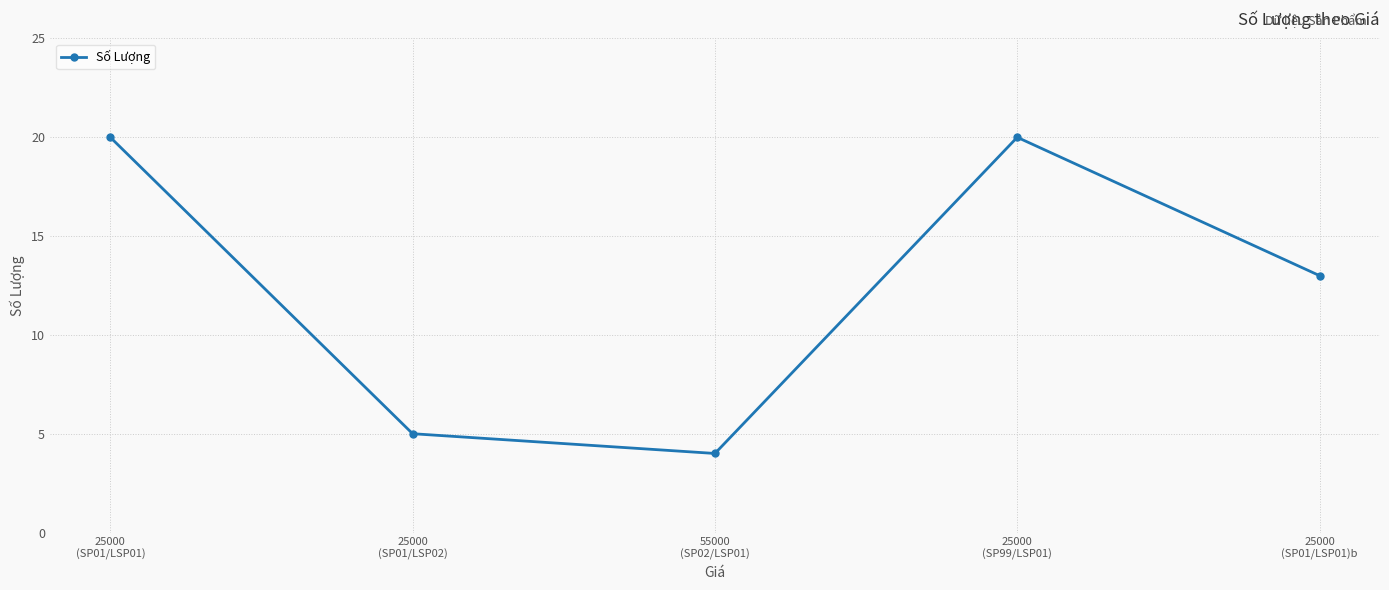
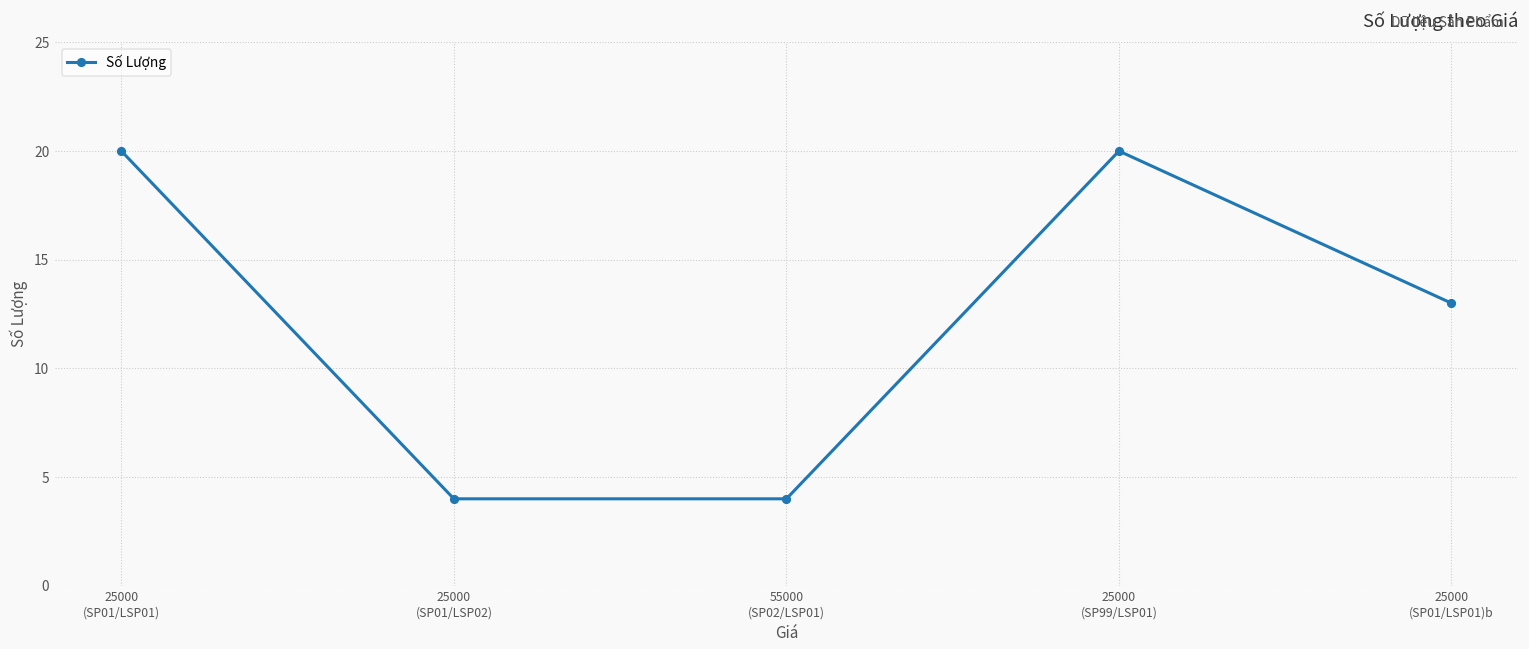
  {
    "25000 (SP01/LSP01)": 20,
-   "25000 (SP01/LSP02)": 5,
+   "25000 (SP01/LSP02)": 4,
    "55000 (SP02/LSP01)": 4,
    "25000 (SP99/LSP01)": 20,
    "25000 (SP01/LSP01)b": 13
  }
